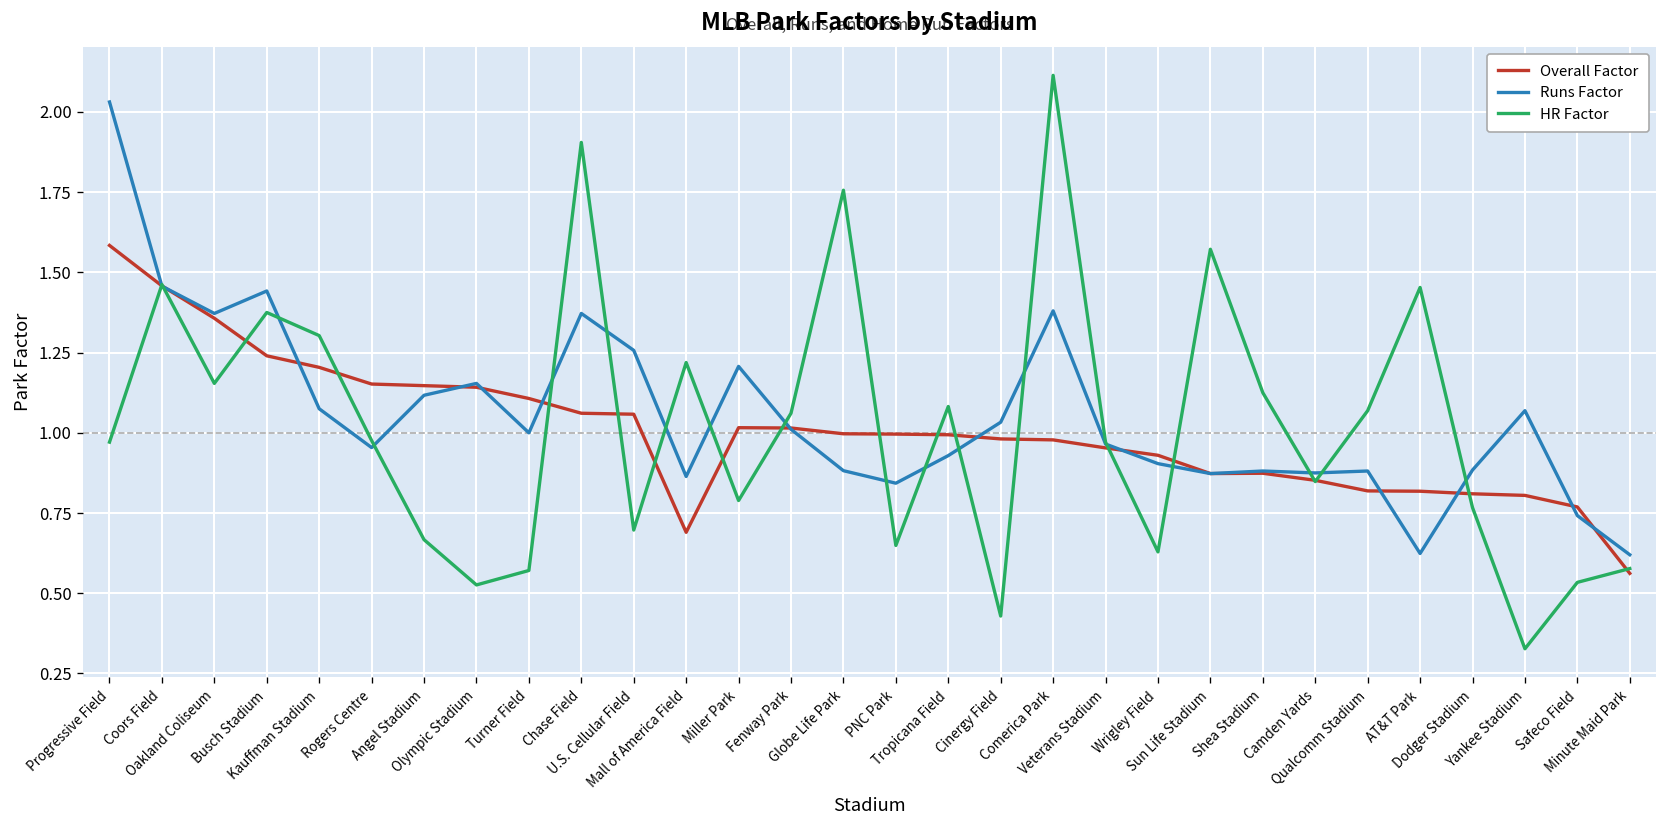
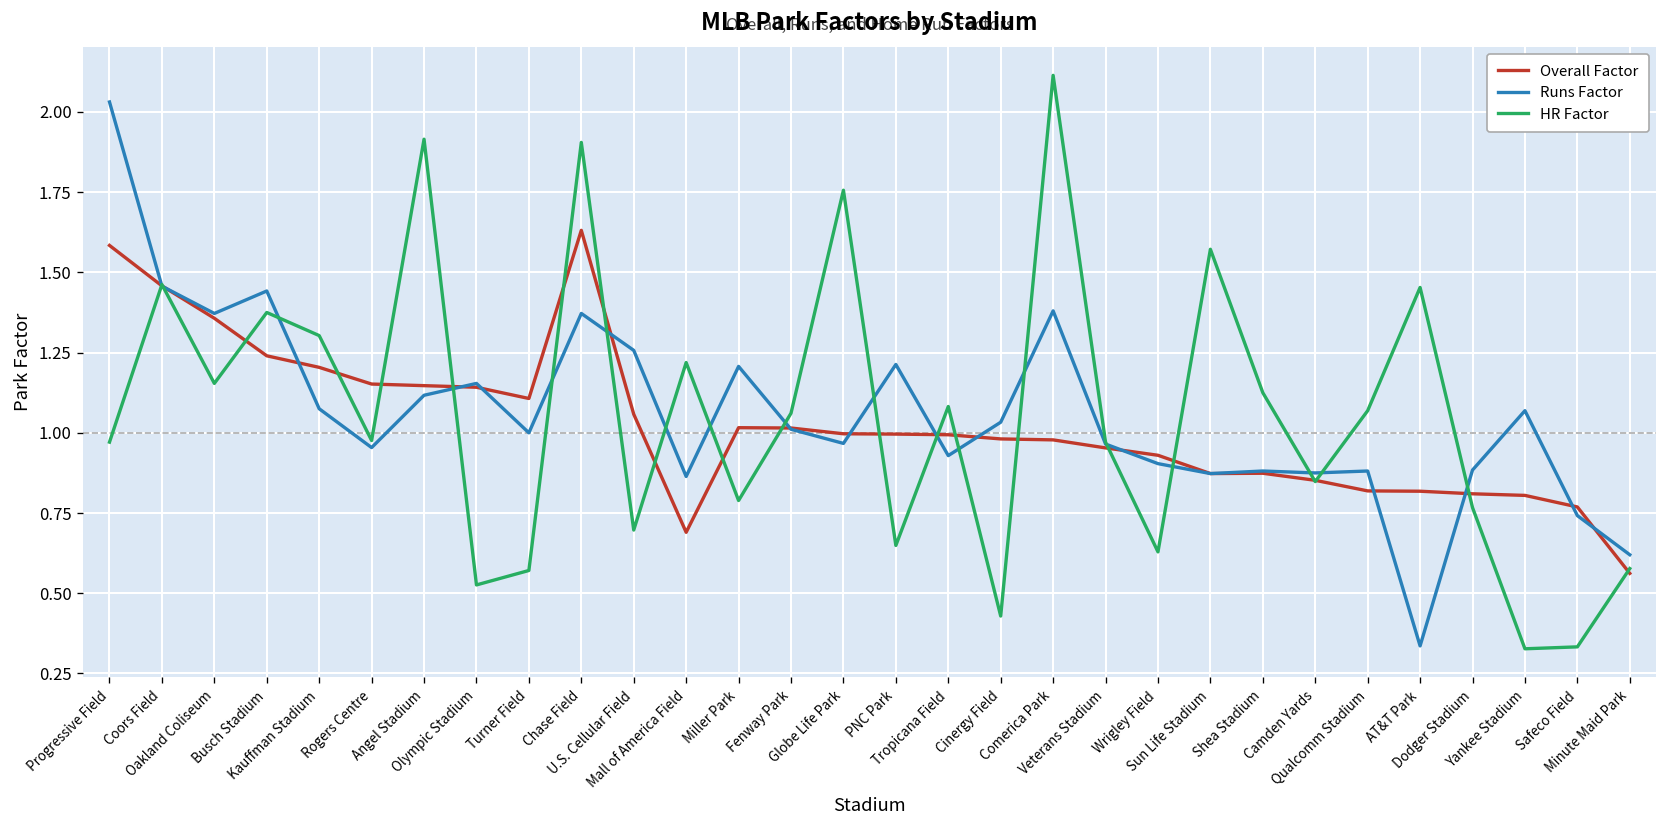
  {
    "Overall Factor": {
      "Progressive Field": 1.58,
      "Oakland Coliseum": 1.36,
      "Busch Stadium": 1.24,
      "Kauffman Stadium": 1.20,
      "Rogers Centre": 1.15,
      "Angel Stadium": 1.15,
      "Olympic Stadium": 1.14,
      "Turner Field": 1.11,
-     "Chase Field": 1.06,
+     "Chase Field": 1.63,
      "U.S. Cellular Field": 1.06,
      "Mall of America Field": 0.69,
      "Miller Park": 1.02,
      "Globe Life Park": 1.00,
      "PNC Park": 1.00,
      "Tropicana Field": 0.99,
      "Cinergy Field": 0.98,
      "Comerica Park": 0.98,
      "Veterans Stadium": 0.95,
      "Wrigley Field": 0.93,
      "Qualcomm Stadium": 0.82,
      "AT&T Park": 0.82,
      "Dodger Stadium": 0.81,
      "Yankee Stadium": 0.81,
      "Safeco Field": 0.77,
      "Minute Maid Park": 0.56
    },
    "Runs Factor": {
      "Progressive Field": 2.03,
      "Oakland Coliseum": 1.37,
      "Busch Stadium": 1.44,
      "Kauffman Stadium": 1.08,
      "Rogers Centre": 0.95,
      "Angel Stadium": 1.12,
      "Olympic Stadium": 1.15,
      "Turner Field": 1.00,
      "Chase Field": 1.37,
      "U.S. Cellular Field": 1.26,
      "Mall of America Field": 0.86,
      "Miller Park": 1.21,
-     "Globe Life Park": 0.88,
-     "PNC Park": 0.84,
+     "Globe Life Park": 0.97,
+     "PNC Park": 1.21,
      "Tropicana Field": 0.93,
      "Cinergy Field": 1.03,
      "Comerica Park": 1.38,
      "Wrigley Field": 0.90,
      "Camden Yards": 0.88,
      "Qualcomm Stadium": 0.88,
-     "AT&T Park": 0.62,
+     "AT&T Park": 0.34,
      "Dodger Stadium": 0.88,
      "Yankee Stadium": 1.07,
      "Safeco Field": 0.74,
      "Minute Maid Park": 0.62
    },
    "HR Factor": {
      "Progressive Field": 0.97,
      "Oakland Coliseum": 1.15,
      "Busch Stadium": 1.38,
      "Kauffman Stadium": 1.30,
      "Rogers Centre": 0.98,
-     "Angel Stadium": 0.67,
+     "Angel Stadium": 1.92,
      "Olympic Stadium": 0.53,
      "Turner Field": 0.57,
      "Chase Field": 1.91,
      "U.S. Cellular Field": 0.70,
      "Mall of America Field": 1.22,
      "Miller Park": 0.79,
      "Fenway Park": 1.06,
      "Globe Life Park": 1.76,
      "PNC Park": 0.65,
      "Tropicana Field": 1.08,
      "Cinergy Field": 0.43,
      "Comerica Park": 2.11,
      "Wrigley Field": 0.63,
      "Sun Life Stadium": 1.57,
      "Shea Stadium": 1.13,
      "Qualcomm Stadium": 1.07,
      "AT&T Park": 1.45,
      "Dodger Stadium": 0.77,
      "Yankee Stadium": 0.33,
-     "Safeco Field": 0.53,
+     "Safeco Field": 0.33,
      "Minute Maid Park": 0.58
    }
  }
